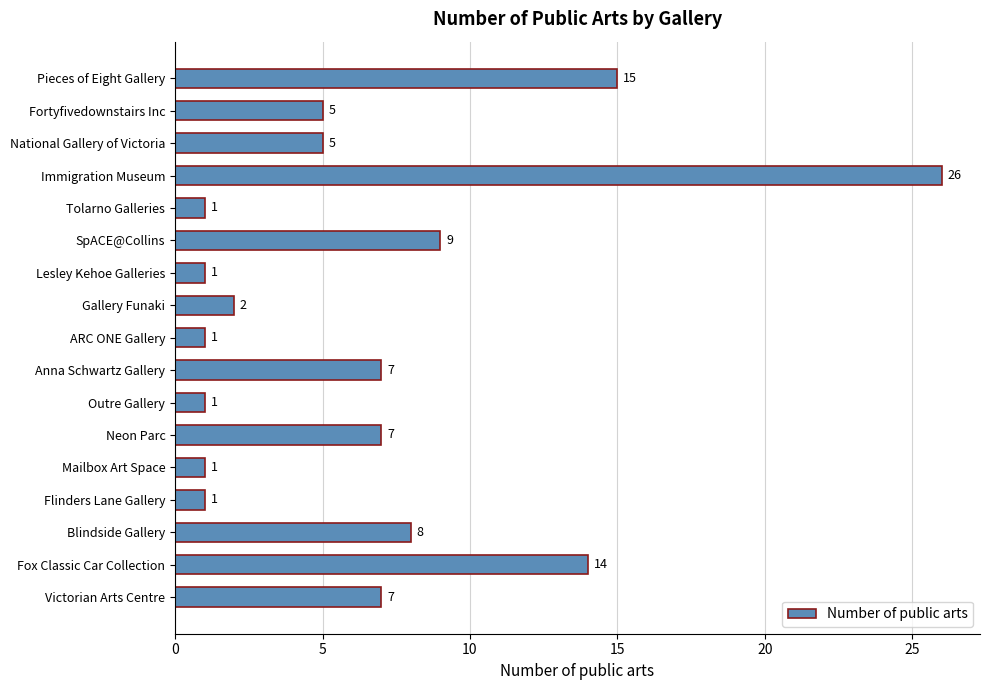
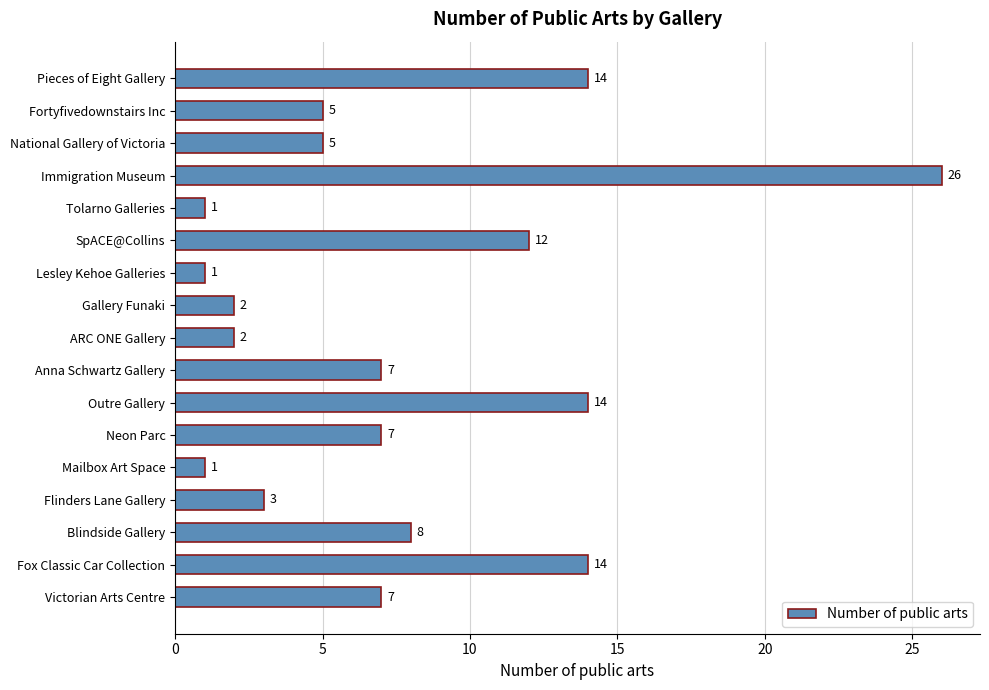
  {
-   "Pieces of Eight Gallery": 15,
+   "Pieces of Eight Gallery": 14,
    "Fortyfivedownstairs Inc": 5,
    "National Gallery of Victoria": 5,
    "Immigration Museum": 26,
    "Tolarno Galleries": 1,
-   "SpACE@Collins": 9,
+   "SpACE@Collins": 12,
    "Lesley Kehoe Galleries": 1,
    "Gallery Funaki": 2,
-   "ARC ONE Gallery": 1,
+   "ARC ONE Gallery": 2,
    "Anna Schwartz Gallery": 7,
-   "Outre Gallery": 1,
+   "Outre Gallery": 14,
    "Neon Parc": 7,
    "Mailbox Art Space": 1,
-   "Flinders Lane Gallery": 1,
+   "Flinders Lane Gallery": 3,
    "Blindside Gallery": 8,
    "Fox Classic Car Collection": 14,
    "Victorian Arts Centre": 7
  }
